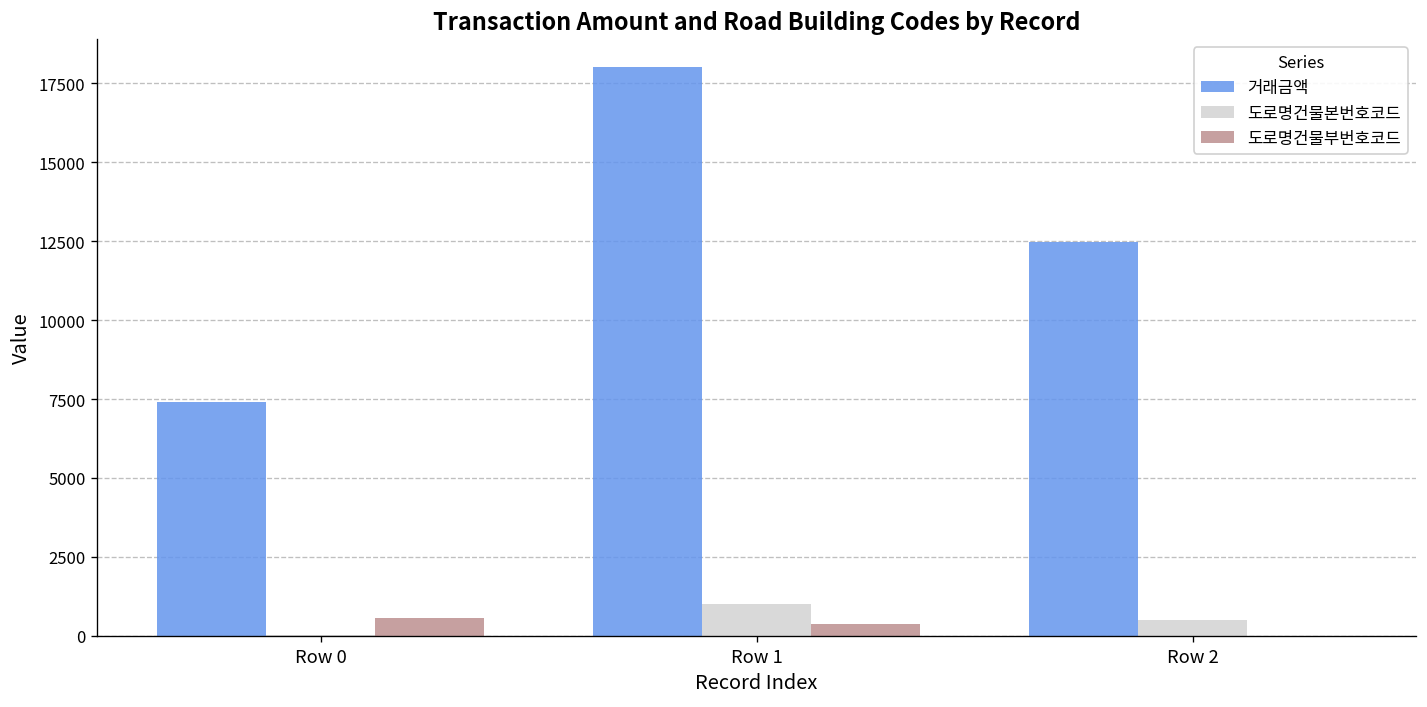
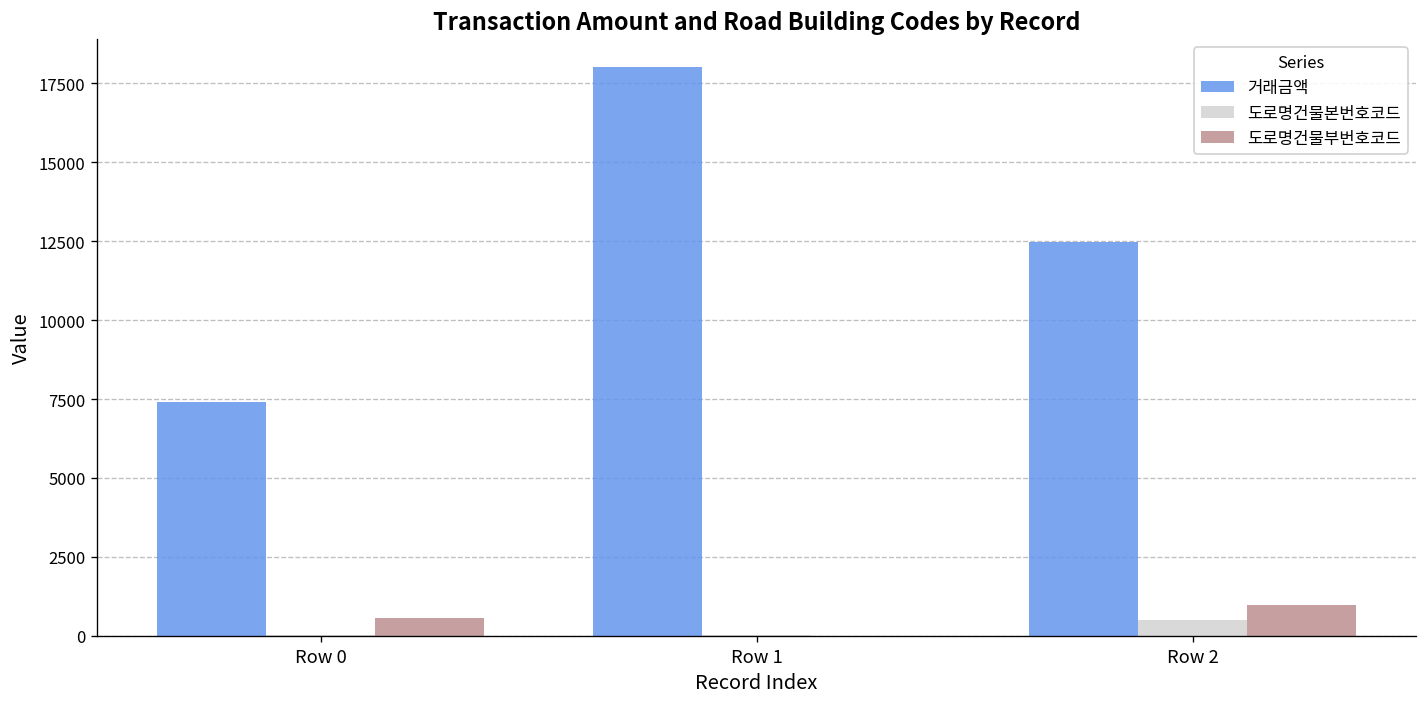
  {
    "거래금액": {
      "Row 0": 7400,
      "Row 1": 18000,
      "Row 2": 12500
    },
    "도로명건물본번호코드": {
-     "Row 1": 1000,
+     "Row 1": 0,
      "Row 2": 500
    },
    "도로명건물부번호코드": {
      "Row 0": 600,
-     "Row 1": 400,
-     "Row 2": 0
+     "Row 1": 0,
+     "Row 2": 1000
    }
  }
